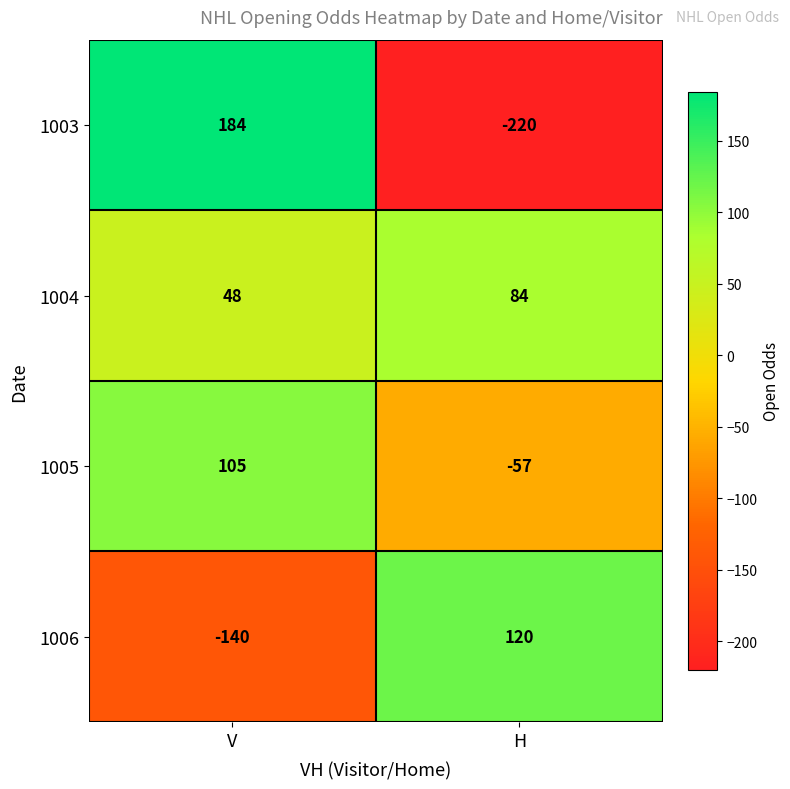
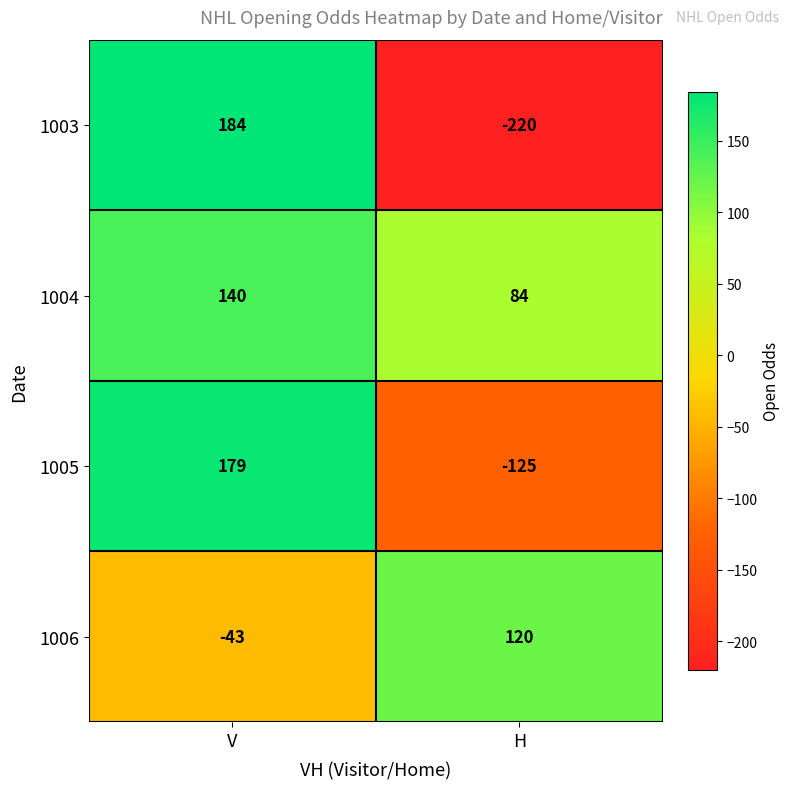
  {
    "1003": {
      "V": 184,
      "H": -220
    },
    "1004": {
-     "V": 48,
+     "V": 140,
      "H": 84
    },
    "1005": {
-     "V": 105,
-     "H": -57
+     "V": 179,
+     "H": -125
    },
    "1006": {
-     "V": -140,
+     "V": -43,
      "H": 120
    }
  }
